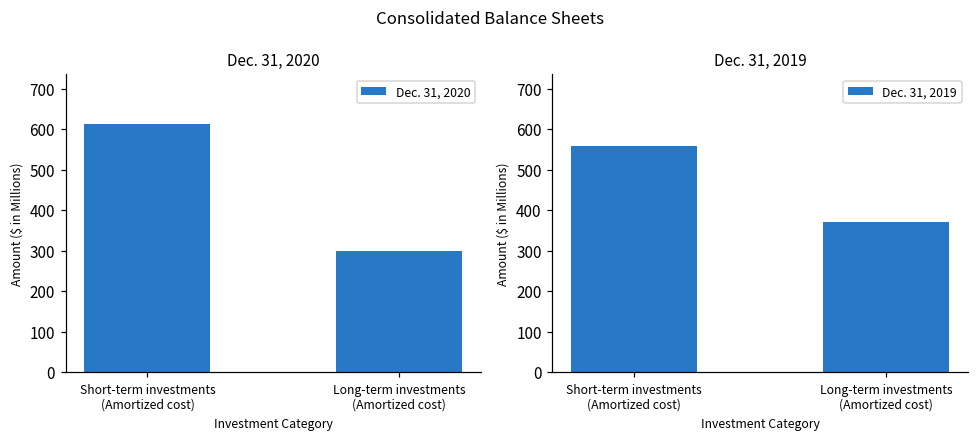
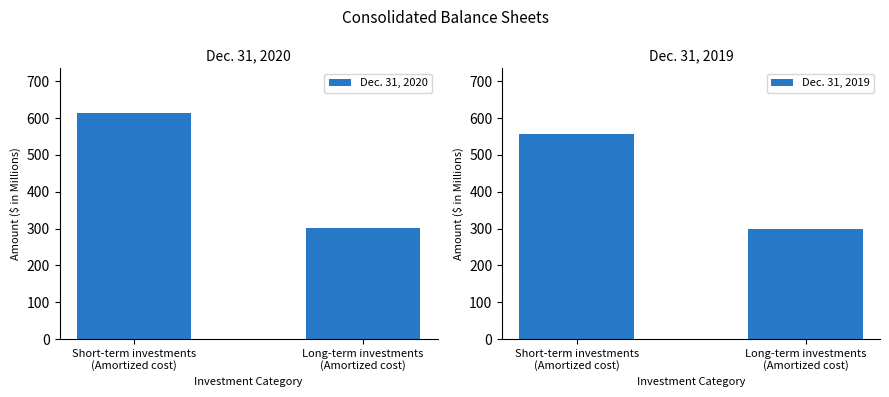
  {
    "Dec. 31, 2020": {
      "Short-term investments (Amortized cost)": 610,
      "Long-term investments (Amortized cost)": 300
    },
    "Dec. 31, 2019": {
      "Short-term investments (Amortized cost)": 560,
-     "Long-term investments (Amortized cost)": 370
+     "Long-term investments (Amortized cost)": 300
    }
  }
